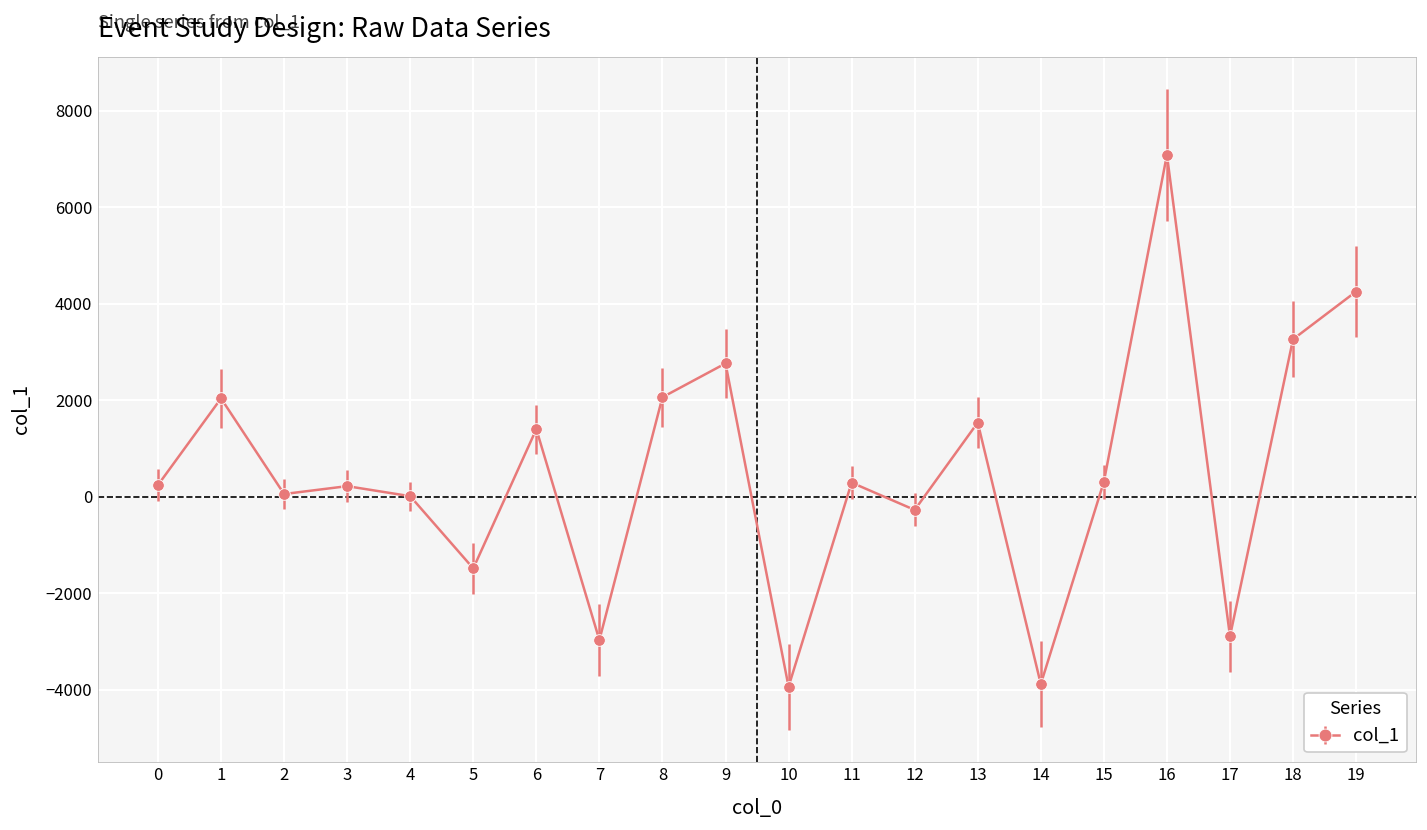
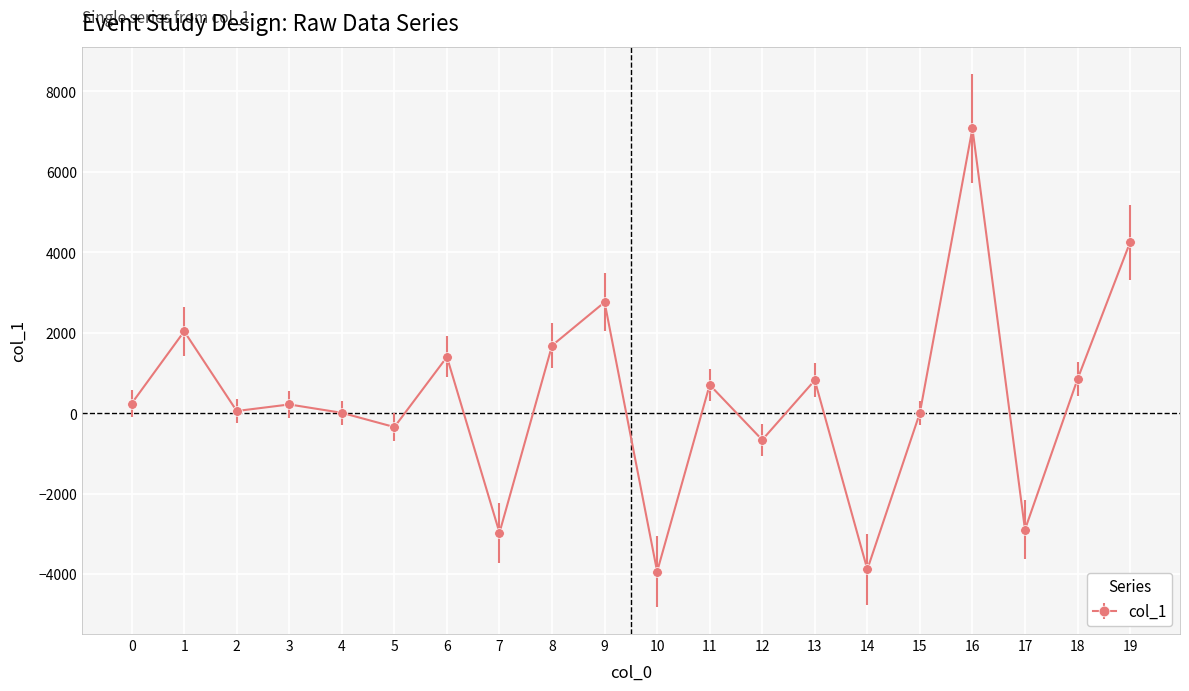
  {
    "0": 200,
    "1": 2000,
    "2": 100,
    "3": 200,
    "4": 0,
-   "5": -1500,
+   "5": -300,
    "6": 1400,
    "7": -3000,
-   "8": 2100,
+   "8": 1700,
    "9": 2800,
    "10": -3900,
-   "11": 300,
-   "12": -300,
-   "13": 1500,
+   "11": 700,
+   "12": -700,
+   "13": 800,
    "14": -3900,
-   "15": 300,
+   "15": 0,
    "16": 7100,
    "17": -2900,
-   "18": 3300,
+   "18": 800,
    "19": 4300
  }
